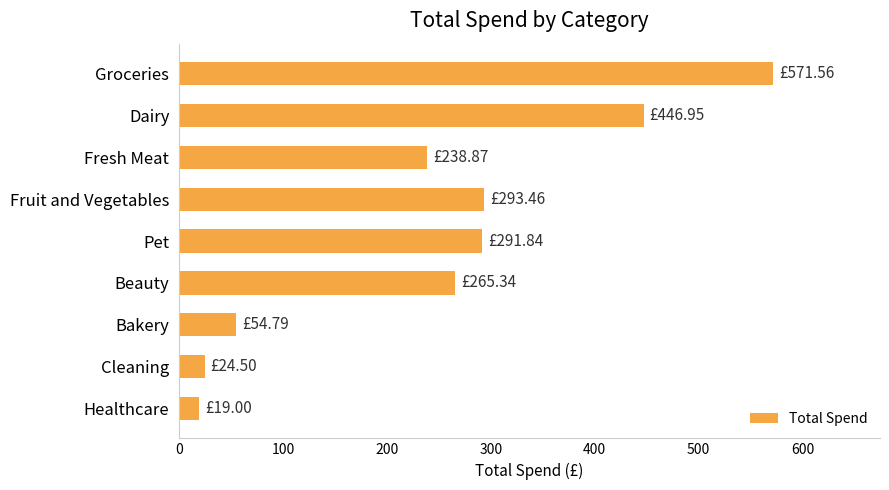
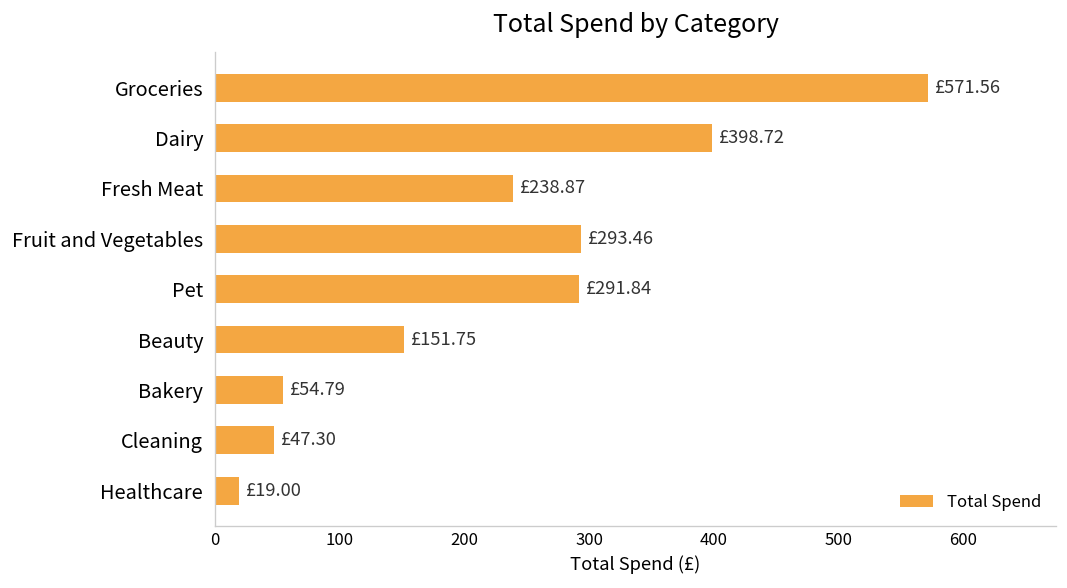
  {
    "Groceries": "£571.56",
-   "Dairy": "£446.95",
+   "Dairy": "£398.72",
    "Fresh Meat": "£238.87",
    "Fruit and Vegetables": "£293.46",
    "Pet": "£291.84",
-   "Beauty": "£265.34",
+   "Beauty": "£151.75",
    "Bakery": "£54.79",
-   "Cleaning": "£24.50",
+   "Cleaning": "£47.30",
    "Healthcare": "£19.00"
  }
